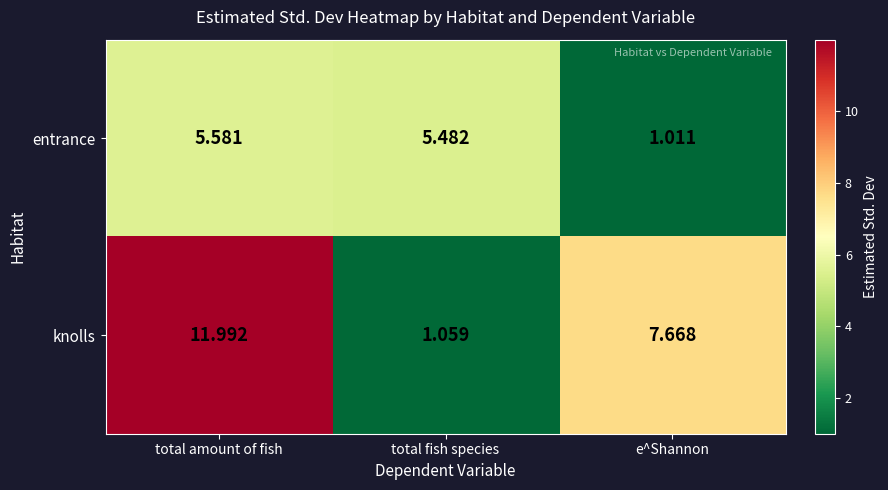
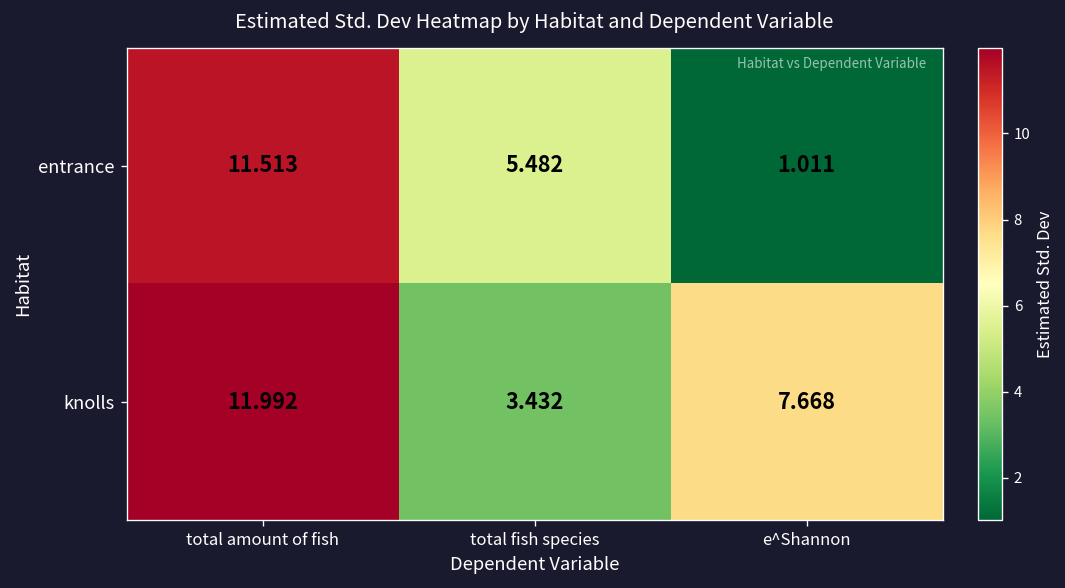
  {
    "entrance": {
-     "total amount of fish": 5.581,
+     "total amount of fish": 11.513,
      "total fish species": 5.482
    },
    "knolls": {
      "total amount of fish": 11.992,
-     "total fish species": 1.059,
+     "total fish species": 3.432,
      "e^Shannon": 7.668
    }
  }
